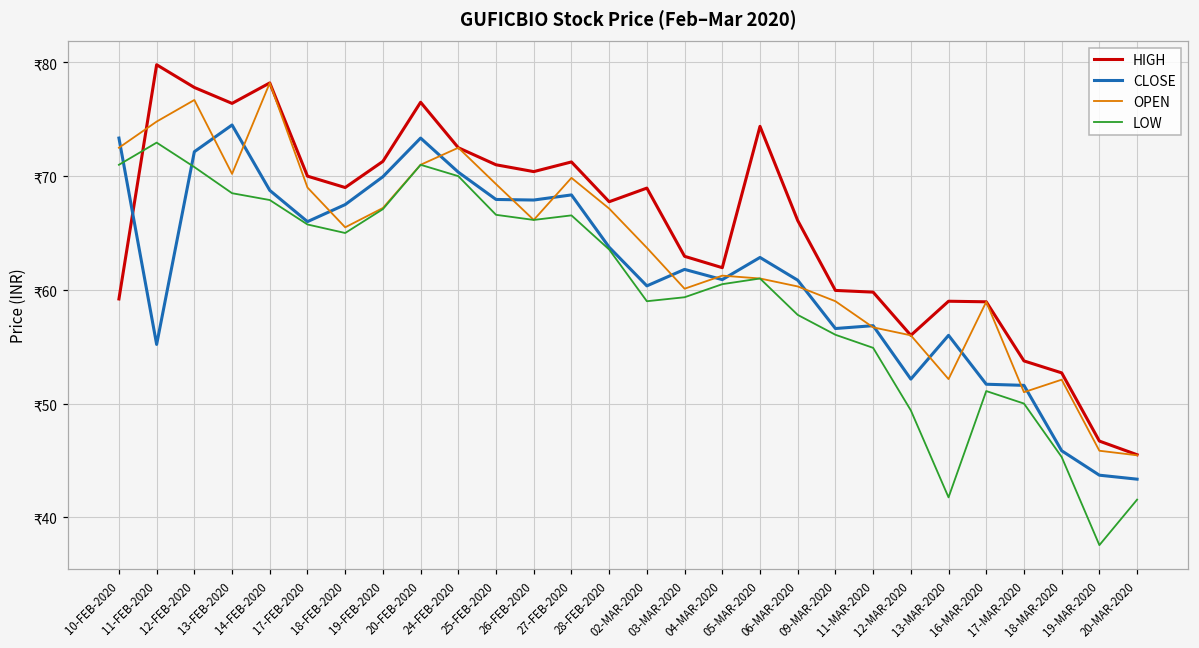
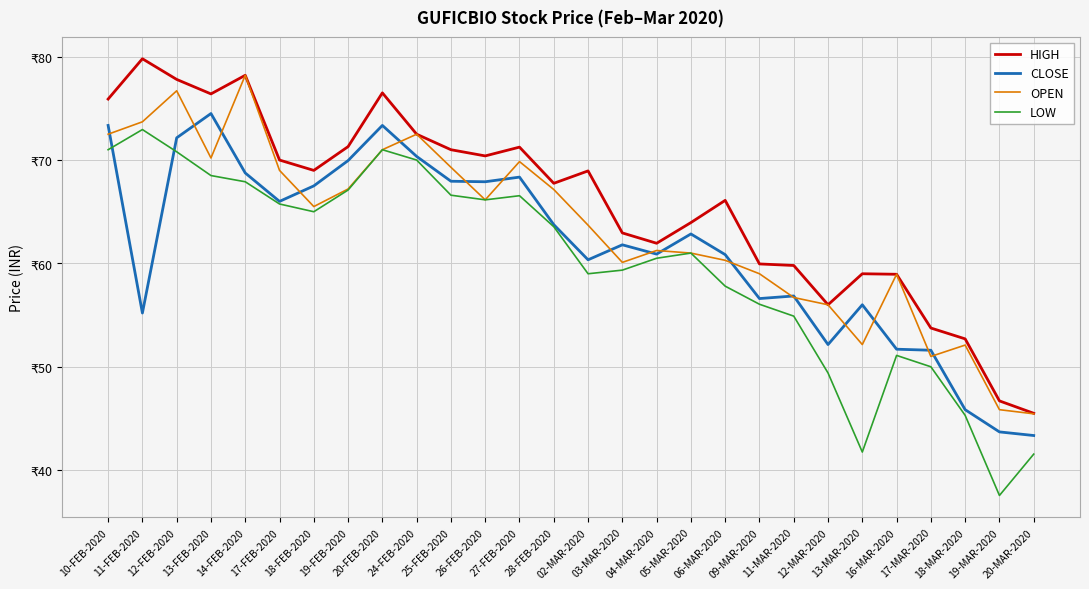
  {
    "HIGH": {
-     "10-FEB-2020": "₹59.2",
+     "10-FEB-2020": "₹75.9",
      "11-FEB-2020": "₹79.8",
      "12-FEB-2020": "₹77.8",
      "13-FEB-2020": "₹76.4",
      "17-FEB-2020": "₹70.0",
      "18-FEB-2020": "₹69.0",
      "19-FEB-2020": "₹71.3",
      "20-FEB-2020": "₹76.5",
      "25-FEB-2020": "₹71.0",
      "26-FEB-2020": "₹70.4",
      "27-FEB-2020": "₹71.3",
      "28-FEB-2020": "₹67.8",
      "02-MAR-2020": "₹69.0",
      "03-MAR-2020": "₹63.0",
      "04-MAR-2020": "₹62.0",
-     "05-MAR-2020": "₹74.4",
+     "05-MAR-2020": "₹64.0",
      "06-MAR-2020": "₹66.1",
      "09-MAR-2020": "₹60.0",
      "11-MAR-2020": "₹59.8",
      "13-MAR-2020": "₹59.0",
      "17-MAR-2020": "₹53.8",
      "18-MAR-2020": "₹52.7",
      "19-MAR-2020": "₹46.7"
    },
    "CLOSE": {
      "10-FEB-2020": "₹73.4",
      "11-FEB-2020": "₹55.2",
      "12-FEB-2020": "₹72.2",
      "13-FEB-2020": "₹74.5",
      "14-FEB-2020": "₹68.8",
      "17-FEB-2020": "₹66.0",
      "18-FEB-2020": "₹67.5",
      "19-FEB-2020": "₹70.0",
      "20-FEB-2020": "₹73.4",
      "24-FEB-2020": "₹70.4",
      "25-FEB-2020": "₹68.0",
      "26-FEB-2020": "₹67.9",
      "27-FEB-2020": "₹68.4",
      "02-MAR-2020": "₹60.4",
      "03-MAR-2020": "₹61.8",
      "04-MAR-2020": "₹60.9",
      "05-MAR-2020": "₹62.9",
      "06-MAR-2020": "₹60.9",
      "09-MAR-2020": "₹56.6",
      "12-MAR-2020": "₹52.2",
      "13-MAR-2020": "₹56.0",
      "16-MAR-2020": "₹51.7",
      "17-MAR-2020": "₹51.6",
      "18-MAR-2020": "₹45.9",
      "19-MAR-2020": "₹43.7",
      "20-MAR-2020": "₹43.4"
    },
    "OPEN": {
      "10-FEB-2020": "₹72.5",
-     "11-FEB-2020": "₹74.8",
+     "11-FEB-2020": "₹73.7",
      "12-FEB-2020": "₹76.7",
      "13-FEB-2020": "₹70.2",
      "17-FEB-2020": "₹69.0",
      "18-FEB-2020": "₹65.5",
      "25-FEB-2020": "₹69.3",
      "27-FEB-2020": "₹69.9",
      "28-FEB-2020": "₹67.2",
      "02-MAR-2020": "₹63.7",
      "03-MAR-2020": "₹60.1",
      "04-MAR-2020": "₹61.3",
      "06-MAR-2020": "₹60.3",
      "09-MAR-2020": "₹59.0",
      "13-MAR-2020": "₹52.2",
      "17-MAR-2020": "₹51.0",
      "18-MAR-2020": "₹52.1",
      "19-MAR-2020": "₹45.9"
    },
    "LOW": {
      "10-FEB-2020": "₹71.0",
      "11-FEB-2020": "₹73.0",
      "12-FEB-2020": "₹70.8",
      "13-FEB-2020": "₹68.5",
      "14-FEB-2020": "₹67.9",
      "17-FEB-2020": "₹65.8",
      "18-FEB-2020": "₹65.0",
      "24-FEB-2020": "₹70.0",
      "25-FEB-2020": "₹66.6",
      "27-FEB-2020": "₹66.6",
      "02-MAR-2020": "₹59.0",
      "03-MAR-2020": "₹59.4",
      "04-MAR-2020": "₹60.5",
      "06-MAR-2020": "₹57.8",
      "09-MAR-2020": "₹56.1",
      "11-MAR-2020": "₹54.9",
      "12-MAR-2020": "₹49.4",
      "13-MAR-2020": "₹41.8",
      "16-MAR-2020": "₹51.1",
      "17-MAR-2020": "₹50.0",
      "18-MAR-2020": "₹45.3",
      "19-MAR-2020": "₹37.6",
      "20-MAR-2020": "₹41.6"
    }
  }
